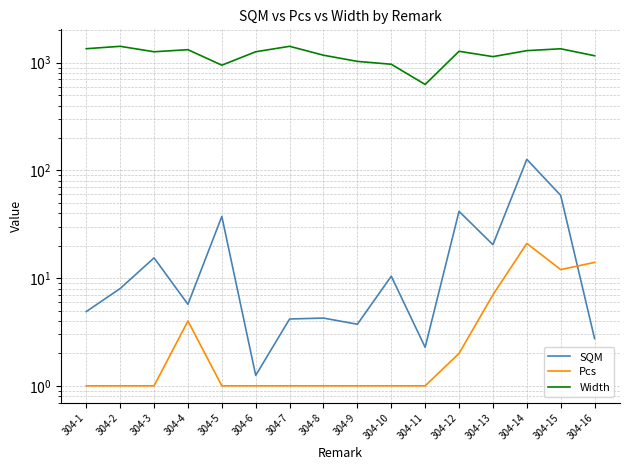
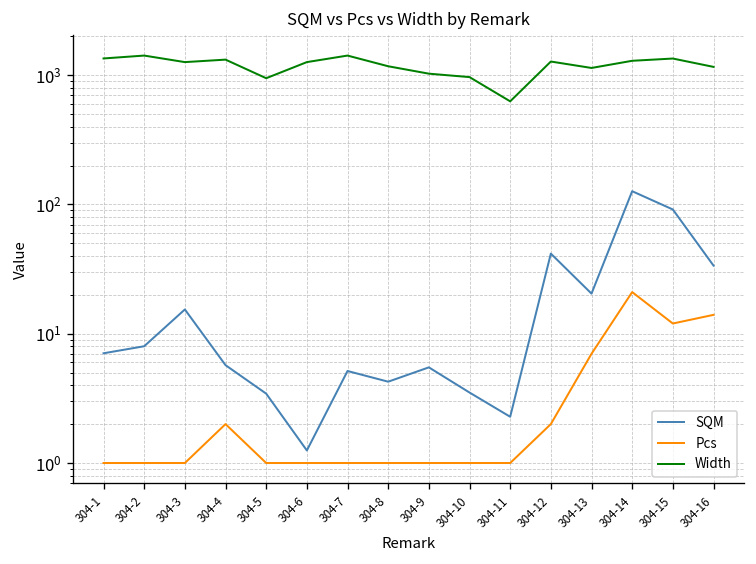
  {
    "SQM": {
-     "304-1": 5,
+     "304-1": 7,
      "304-2": 8,
      "304-3": 15,
      "304-4": 6,
-     "304-5": 37,
+     "304-5": 3.4,
      "304-6": 1.3,
-     "304-7": 4.2,
+     "304-7": 5,
      "304-8": 4.3,
-     "304-9": 3.7,
-     "304-10": 10,
+     "304-9": 5,
+     "304-10": 3.5,
      "304-11": 2.3,
      "304-12": 42,
      "304-13": 20,
      "304-14": 130,
-     "304-15": 60,
-     "304-16": 2.7
+     "304-15": 90,
+     "304-16": 34
    },
    "Pcs": {
      "304-1": 1,
      "304-2": 1,
      "304-3": 1,
-     "304-4": 4,
+     "304-4": 2,
      "304-5": 1,
      "304-6": 1,
      "304-7": 1,
      "304-8": 1,
      "304-9": 1,
      "304-10": 1,
      "304-11": 1,
      "304-12": 2,
      "304-13": 7,
      "304-14": 21,
      "304-15": 12,
      "304-16": 14
    },
    "Width": {
      "304-1": 1300,
      "304-2": 1400,
      "304-3": 1300,
      "304-4": 1300,
      "304-5": 900,
      "304-6": 1300,
      "304-7": 1400,
      "304-8": 1200,
      "304-9": 1000,
      "304-10": 1000,
      "304-11": 600,
      "304-12": 1300,
      "304-13": 1100,
      "304-14": 1300,
      "304-15": 1300,
      "304-16": 1200
    }
  }
